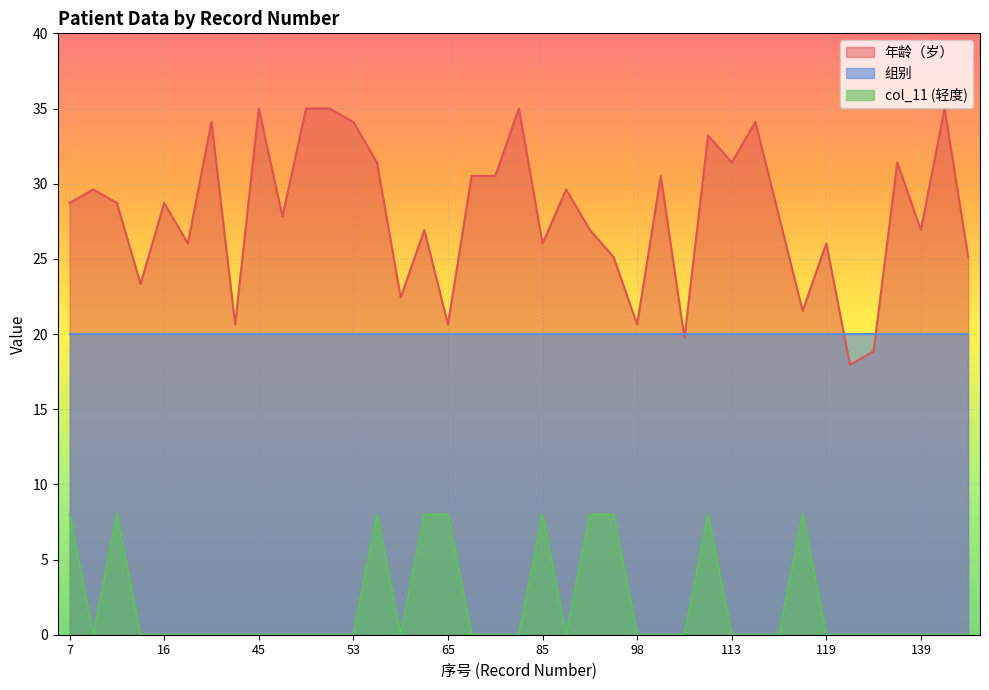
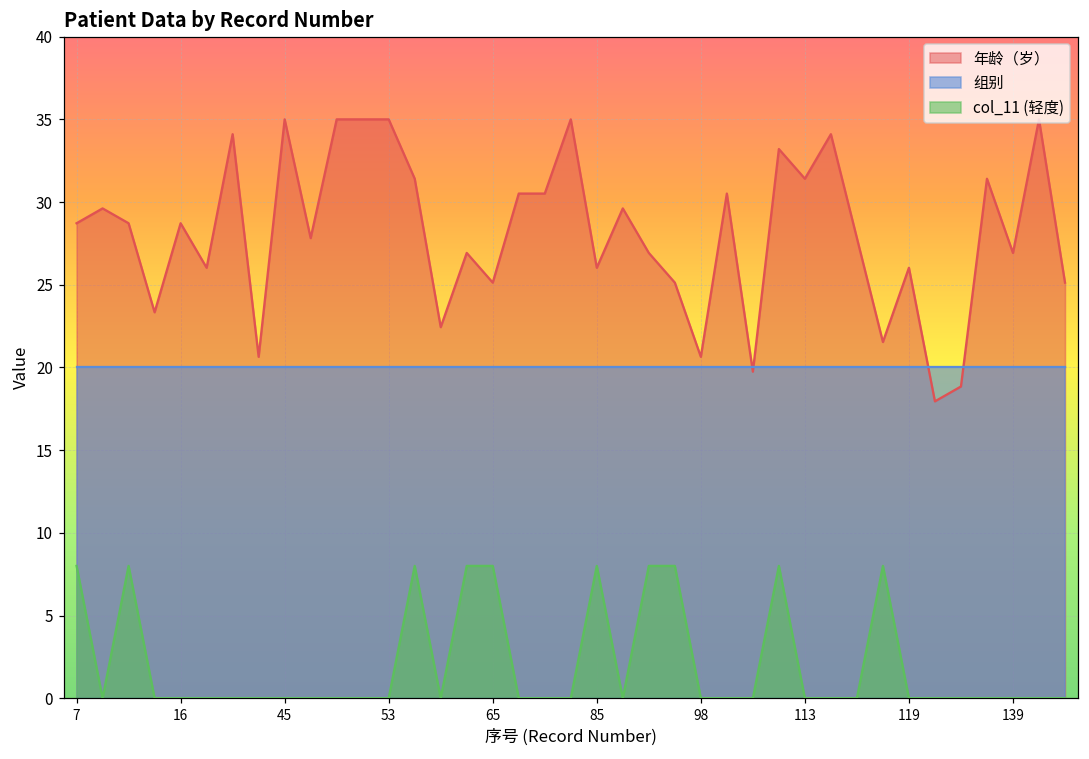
  {
    "年龄（岁）": {
      "7": 28.7,
      "16": 28.7,
      "45": 35.0,
-     "53": 34.1,
-     "65": 20.6,
+     "53": 35.0,
+     "65": 25.1,
      "85": 26.0,
      "98": 20.6,
      "113": 31.4,
      "119": 26.0,
      "139": 26.9
    },
    "组别": {
      "7": 20.0,
      "16": 20.0,
      "45": 20.0,
      "53": 20.0,
      "65": 20.0,
      "85": 20.0,
      "98": 20.0,
      "113": 20.0,
      "119": 20.0,
      "139": 20.0
    },
    "col_11 (轻度)": {
      "7": 8.0,
      "16": 0.0,
      "45": 0.0,
      "53": 0.0,
      "65": 8.0,
      "85": 8.0,
      "98": 0.0,
      "113": 0.0,
      "119": 0.0,
      "139": 0.0
    }
  }
